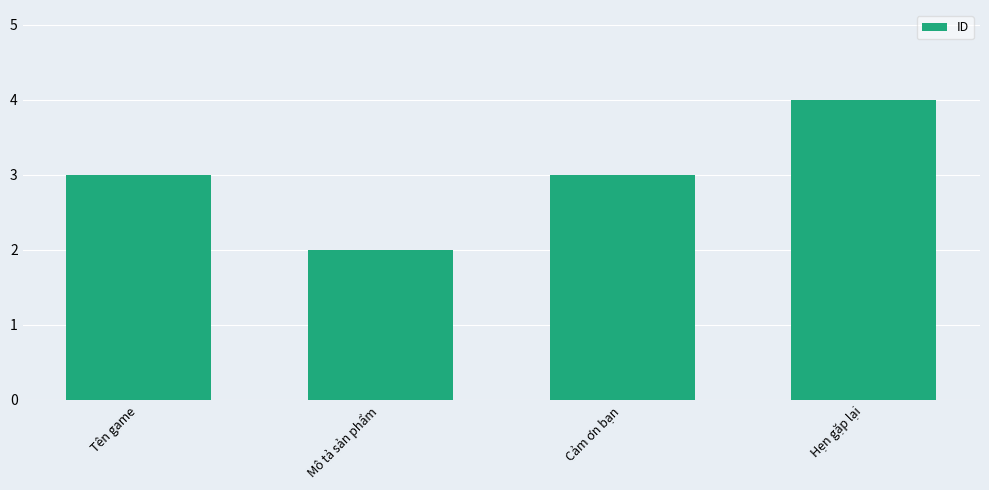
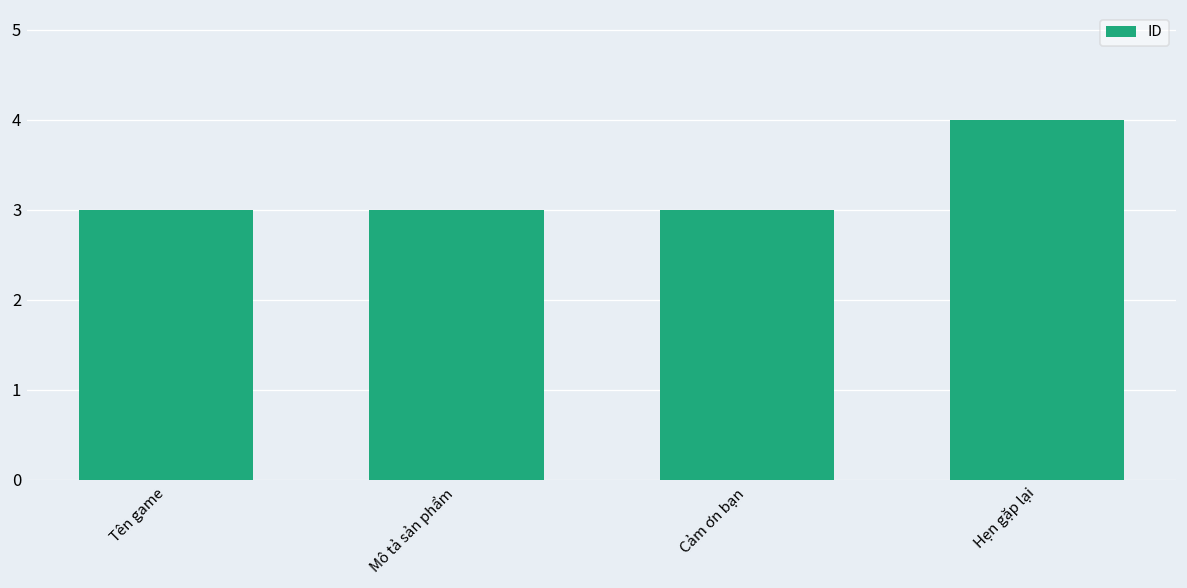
  {
    "Tên game": 3,
-   "Mô tả sản phẩm": 2,
+   "Mô tả sản phẩm": 3,
    "Cảm ơn bạn": 3,
    "Hẹn gặp lại": 4
  }
